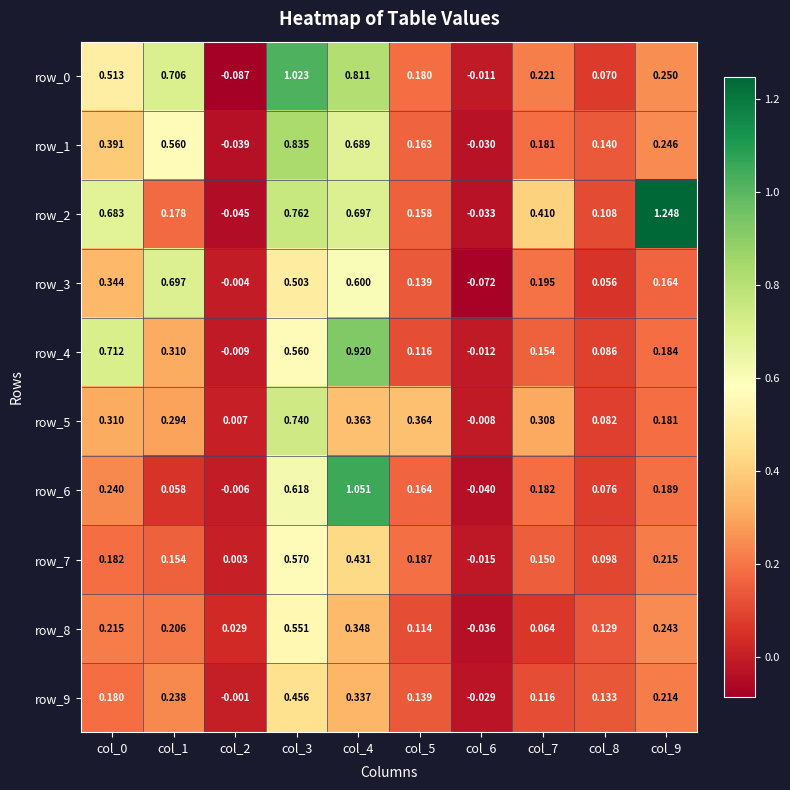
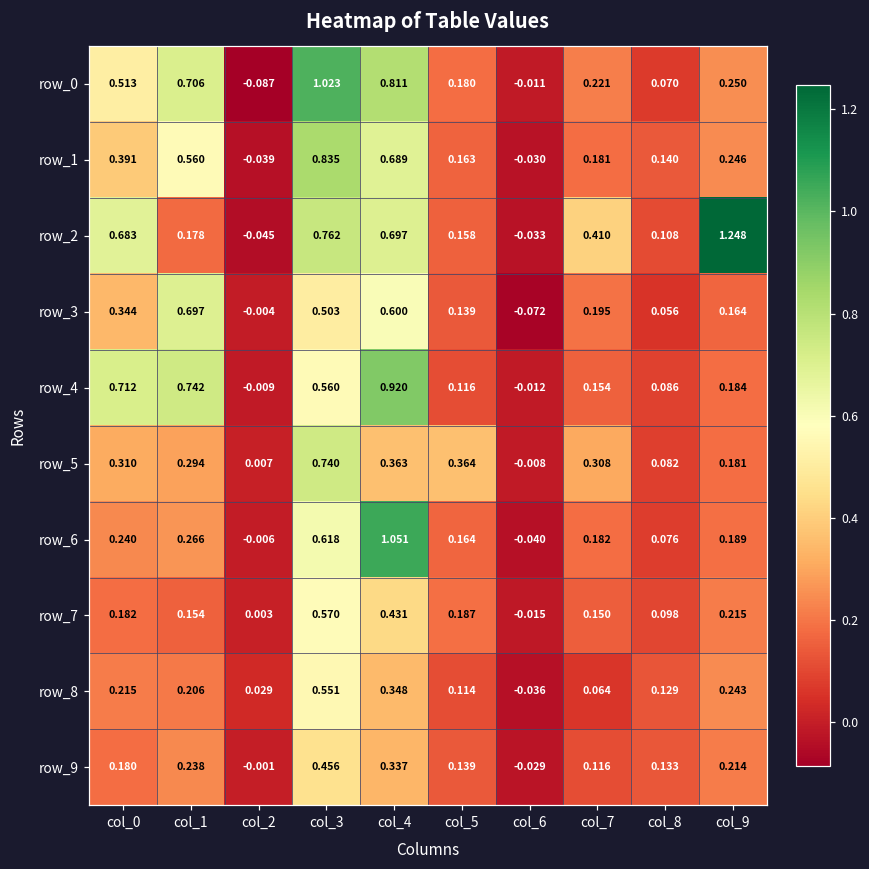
  {
    "row_0": {
      "col_0": 0.513,
      "col_1": 0.706,
      "col_2": -0.087,
      "col_3": 1.023,
      "col_4": 0.811,
      "col_5": 0.180,
      "col_6": -0.011,
      "col_7": 0.221,
      "col_8": 0.070,
      "col_9": 0.250
    },
    "row_1": {
      "col_0": 0.391,
      "col_1": 0.560,
      "col_2": -0.039,
      "col_3": 0.835,
      "col_4": 0.689,
      "col_5": 0.163,
      "col_6": -0.030,
      "col_7": 0.181,
      "col_8": 0.140,
      "col_9": 0.246
    },
    "row_2": {
      "col_0": 0.683,
      "col_1": 0.178,
      "col_2": -0.045,
      "col_3": 0.762,
      "col_4": 0.697,
      "col_5": 0.158,
      "col_6": -0.033,
      "col_7": 0.410,
      "col_8": 0.108,
      "col_9": 1.248
    },
    "row_3": {
      "col_0": 0.344,
      "col_1": 0.697,
      "col_2": -0.004,
      "col_3": 0.503,
      "col_4": 0.600,
      "col_5": 0.139,
      "col_6": -0.072,
      "col_7": 0.195,
      "col_8": 0.056,
      "col_9": 0.164
    },
    "row_4": {
      "col_0": 0.712,
-     "col_1": 0.310,
+     "col_1": 0.742,
      "col_2": -0.009,
      "col_3": 0.560,
      "col_4": 0.920,
      "col_5": 0.116,
      "col_6": -0.012,
      "col_7": 0.154,
      "col_8": 0.086,
      "col_9": 0.184
    },
    "row_5": {
      "col_0": 0.310,
      "col_1": 0.294,
      "col_2": 0.007,
      "col_3": 0.740,
      "col_4": 0.363,
      "col_5": 0.364,
      "col_6": -0.008,
      "col_7": 0.308,
      "col_8": 0.082,
      "col_9": 0.181
    },
    "row_6": {
      "col_0": 0.240,
-     "col_1": 0.058,
+     "col_1": 0.266,
      "col_2": -0.006,
      "col_3": 0.618,
      "col_4": 1.051,
      "col_5": 0.164,
      "col_6": -0.040,
      "col_7": 0.182,
      "col_8": 0.076,
      "col_9": 0.189
    },
    "row_7": {
      "col_0": 0.182,
      "col_1": 0.154,
      "col_2": 0.003,
      "col_3": 0.570,
      "col_4": 0.431,
      "col_5": 0.187,
      "col_6": -0.015,
      "col_7": 0.150,
      "col_8": 0.098,
      "col_9": 0.215
    },
    "row_8": {
      "col_0": 0.215,
      "col_1": 0.206,
      "col_2": 0.029,
      "col_3": 0.551,
      "col_4": 0.348,
      "col_5": 0.114,
      "col_6": -0.036,
      "col_7": 0.064,
      "col_8": 0.129,
      "col_9": 0.243
    },
    "row_9": {
      "col_0": 0.180,
      "col_1": 0.238,
      "col_2": -0.001,
      "col_3": 0.456,
      "col_4": 0.337,
      "col_5": 0.139,
      "col_6": -0.029,
      "col_7": 0.116,
      "col_8": 0.133,
      "col_9": 0.214
    }
  }
